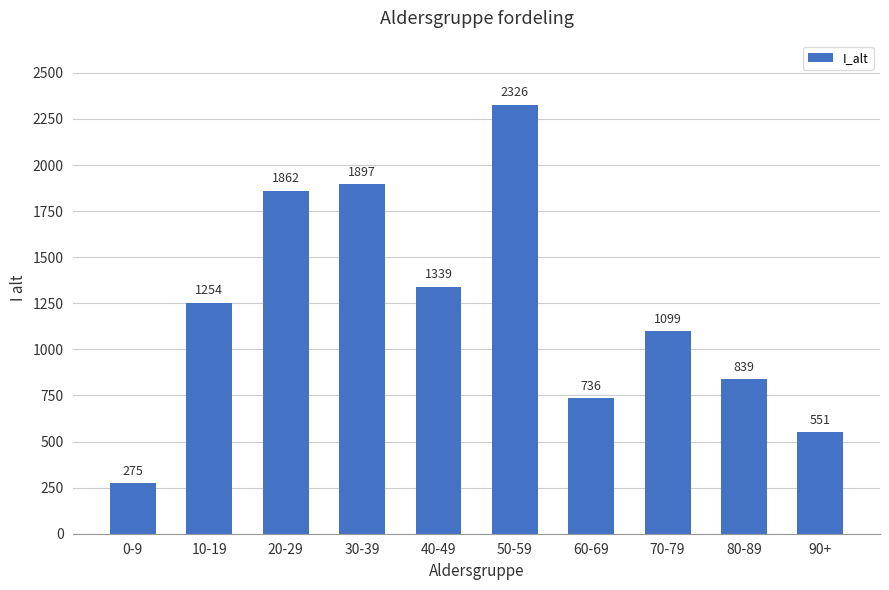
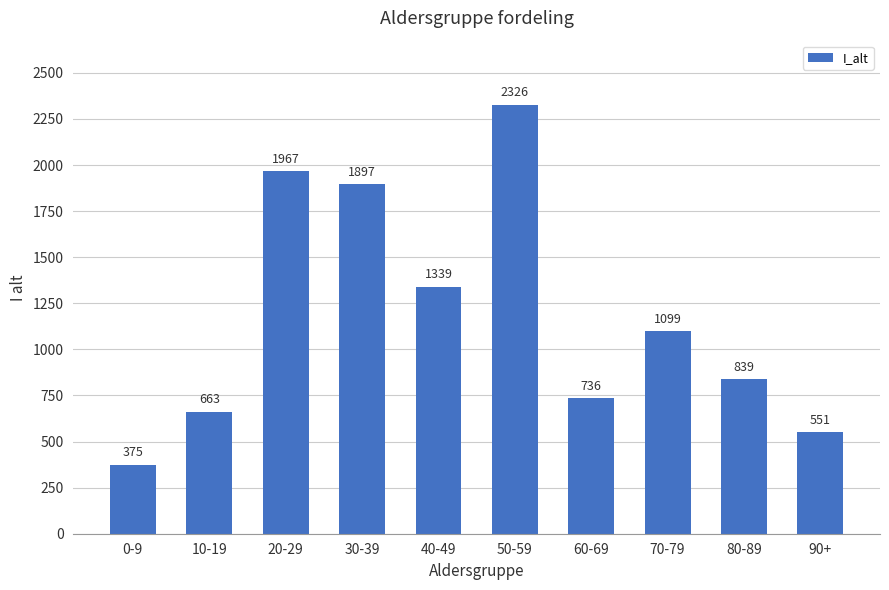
  {
-   "0-9": 275,
-   "10-19": 1254,
-   "20-29": 1862,
+   "0-9": 375,
+   "10-19": 663,
+   "20-29": 1967,
    "30-39": 1897,
    "40-49": 1339,
    "50-59": 2326,
    "60-69": 736,
    "70-79": 1099,
    "80-89": 839,
    "90+": 551
  }
